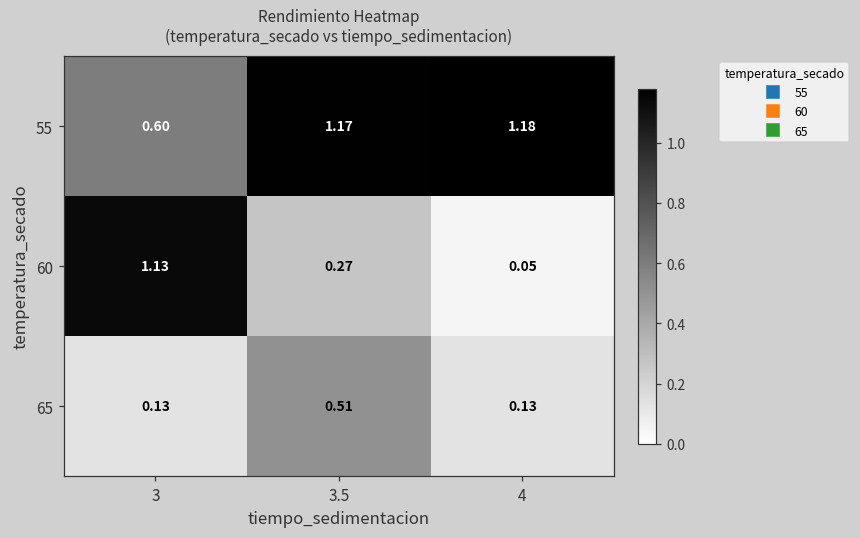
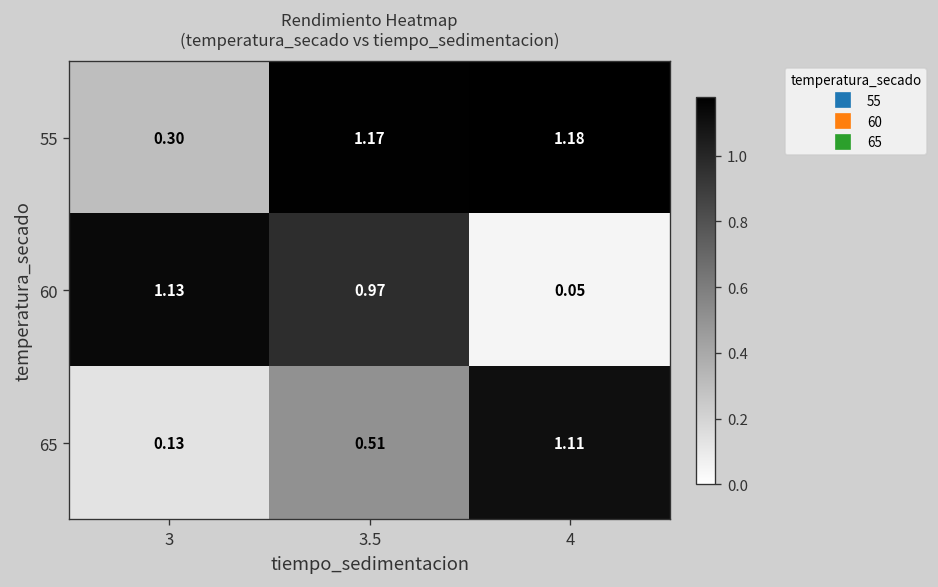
  {
    "55": {
-     "3": 0.60,
+     "3": 0.30,
      "3.5": 1.17,
      "4": 1.18
    },
    "60": {
      "3": 1.13,
-     "3.5": 0.27,
+     "3.5": 0.97,
      "4": 0.05
    },
    "65": {
      "3": 0.13,
      "3.5": 0.51,
-     "4": 0.13
+     "4": 1.11
    }
  }
